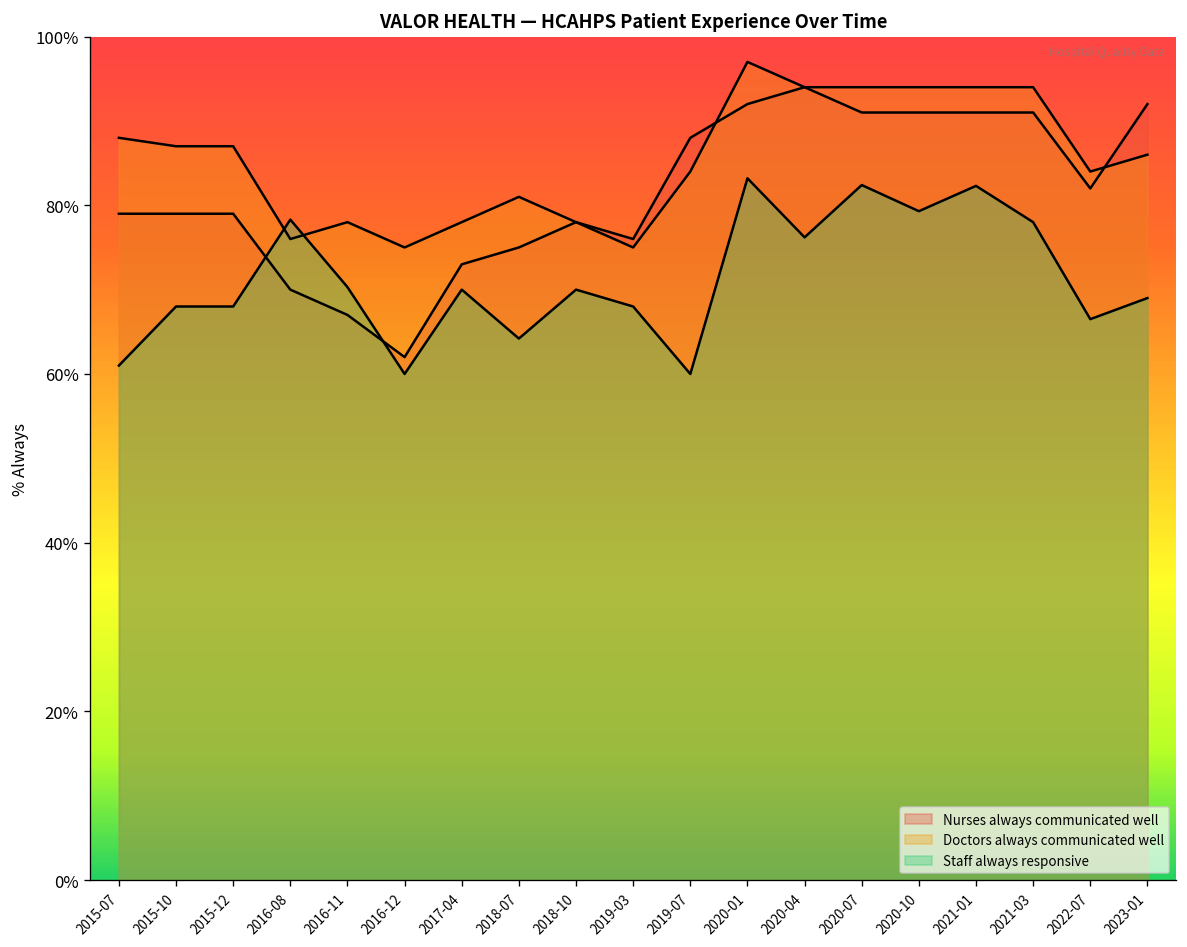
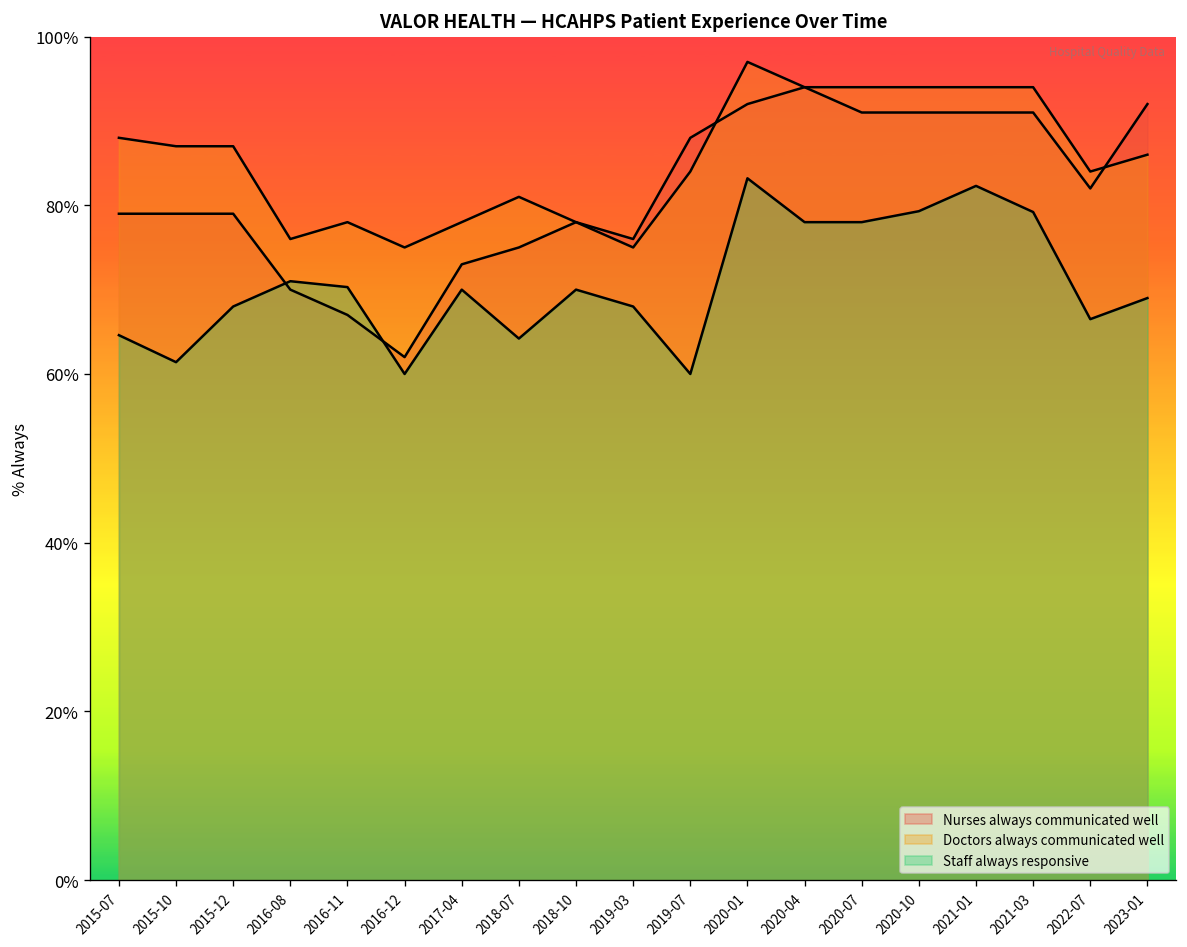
  {
    "Staff always responsive": {
-     "2015-07": "61%",
-     "2015-10": "68%",
+     "2015-07": "65%",
+     "2015-10": "61%",
      "2015-12": "68%",
-     "2016-08": "78%",
+     "2016-08": "71%",
      "2016-11": "70%",
      "2016-12": "60%",
      "2017-04": "70%",
      "2018-07": "64%",
      "2018-10": "70%",
      "2019-03": "68%",
      "2019-07": "60%",
      "2020-01": "83%",
-     "2020-04": "76%",
-     "2020-07": "82%",
+     "2020-04": "78%",
+     "2020-07": "78%",
      "2020-10": "79%",
      "2021-01": "82%",
-     "2021-03": "78%",
+     "2021-03": "79%",
      "2022-07": "67%",
      "2023-01": "69%"
    }
  }
